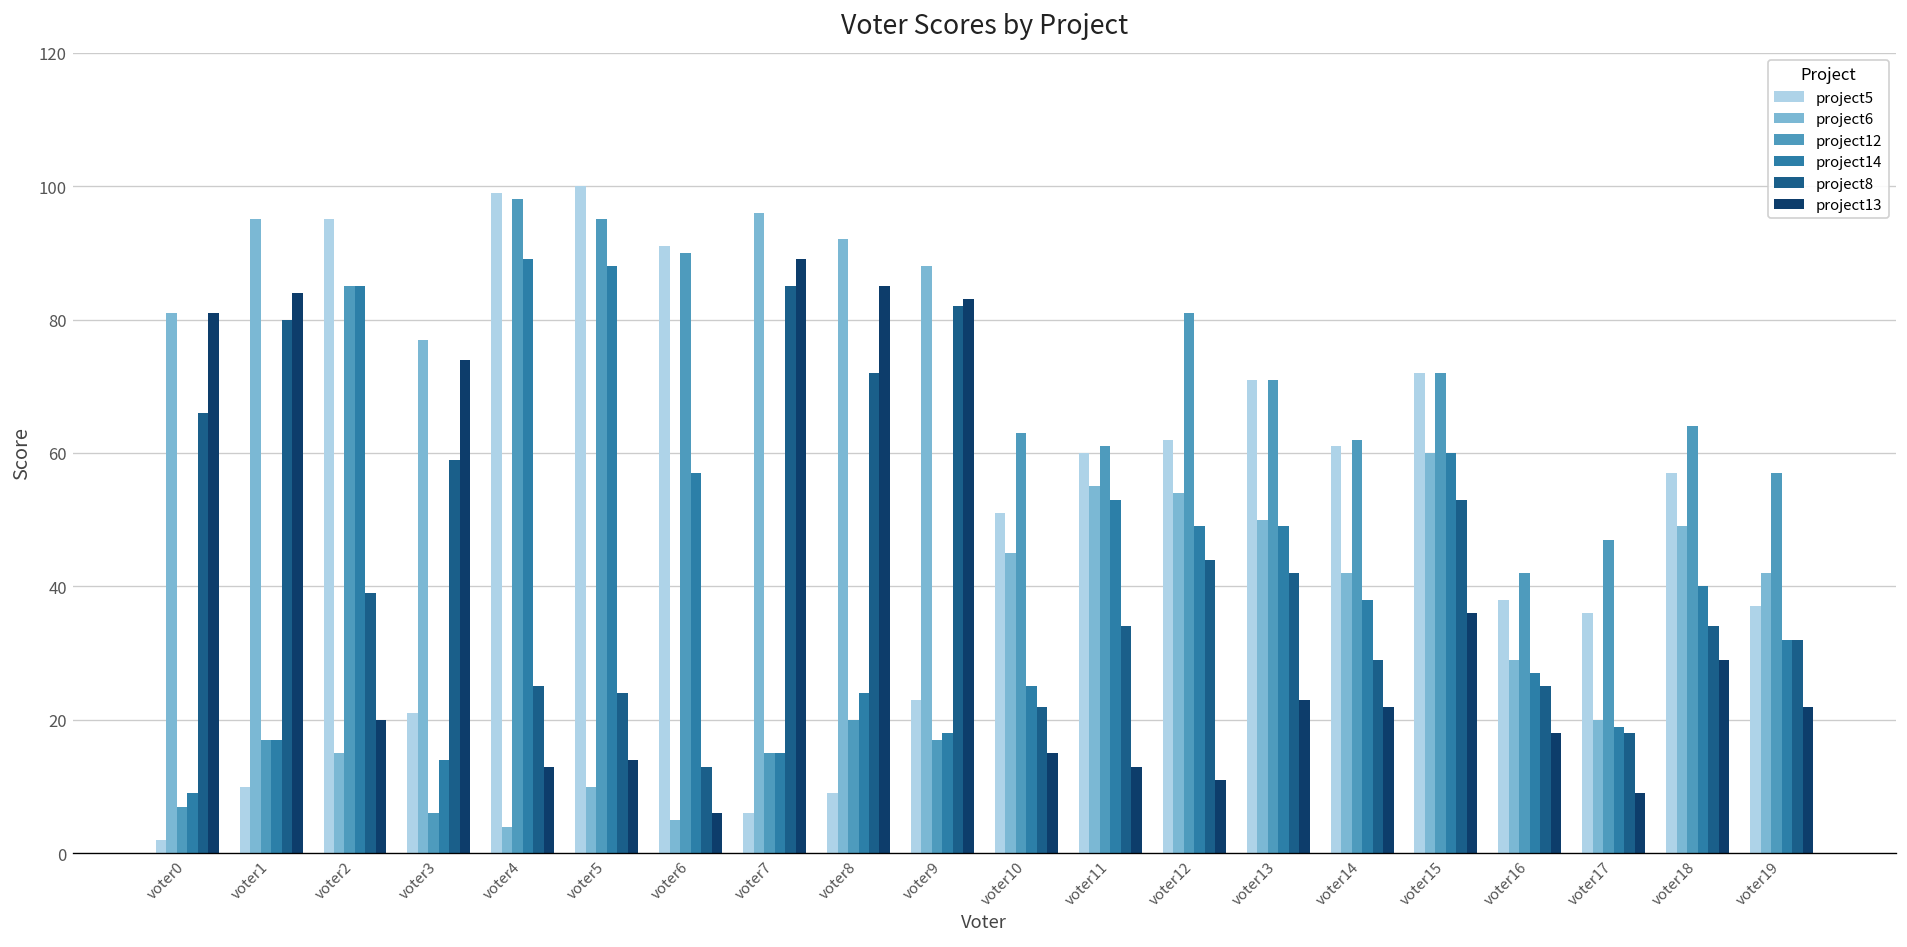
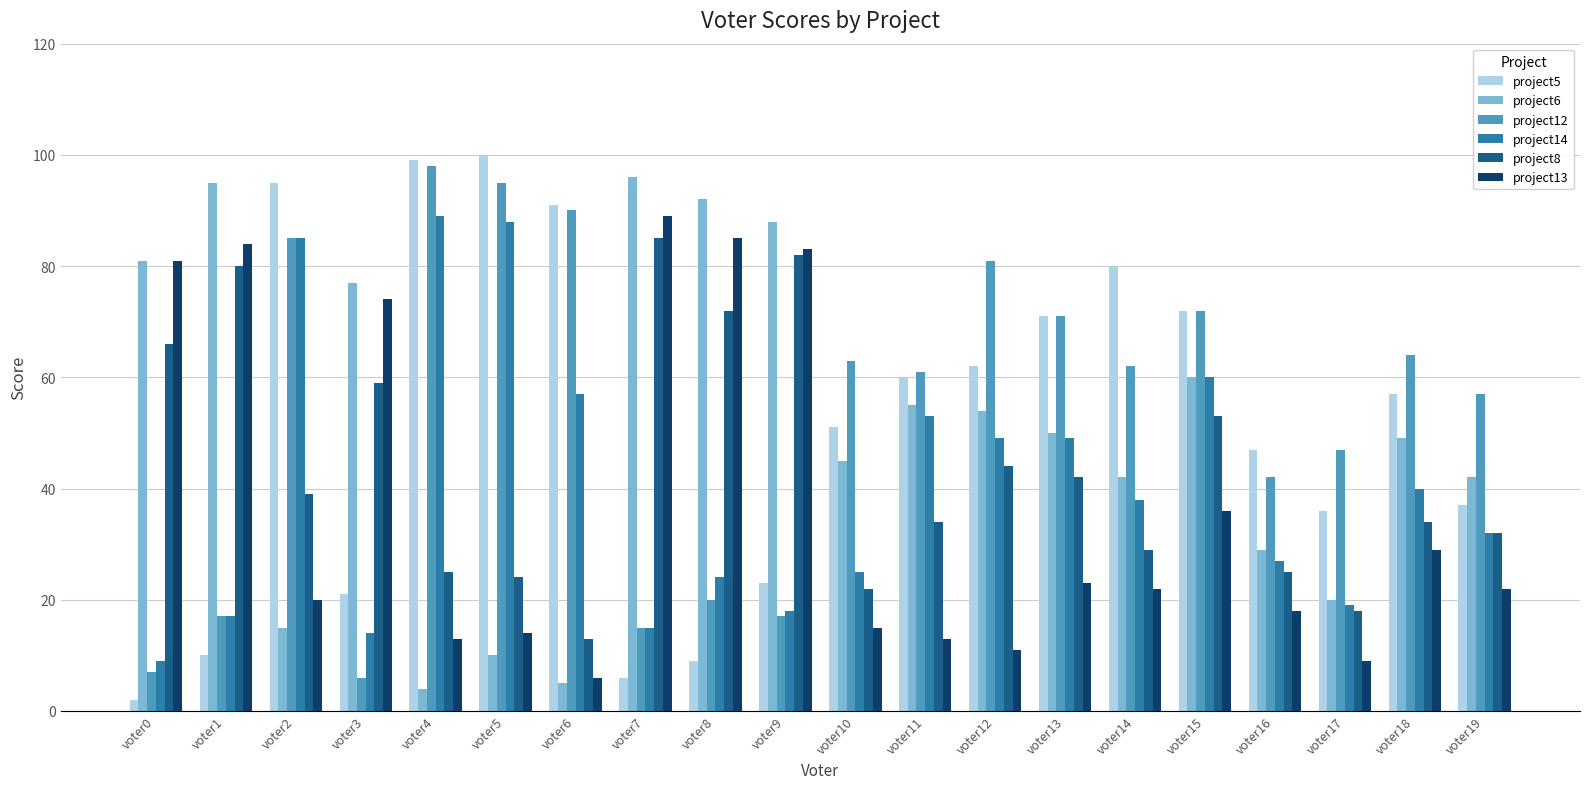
  {
    "project5": {
      "voter0": 2,
      "voter1": 10,
      "voter2": 95,
      "voter3": 21,
      "voter4": 99,
      "voter5": 100,
      "voter6": 91,
      "voter7": 6,
      "voter8": 9,
      "voter9": 23,
      "voter10": 51,
      "voter11": 60,
      "voter12": 62,
      "voter13": 71,
-     "voter14": 61,
+     "voter14": 80,
      "voter15": 72,
-     "voter16": 38,
+     "voter16": 47,
      "voter17": 36,
      "voter18": 57,
      "voter19": 37
    }
  }
